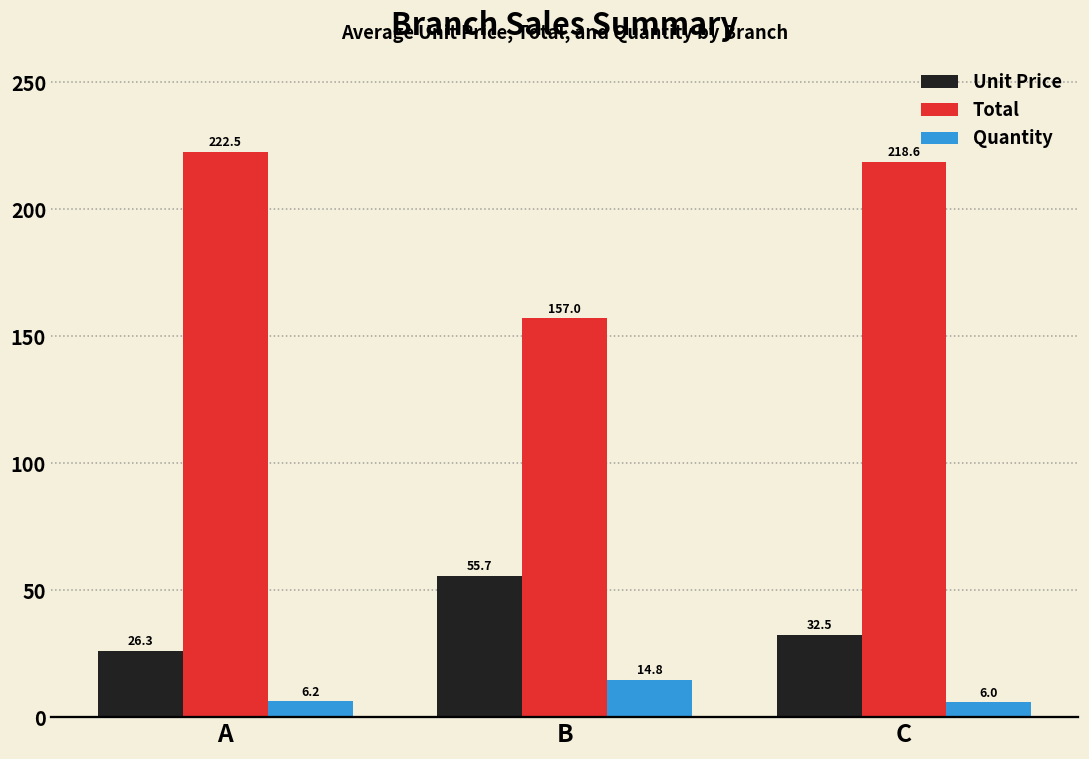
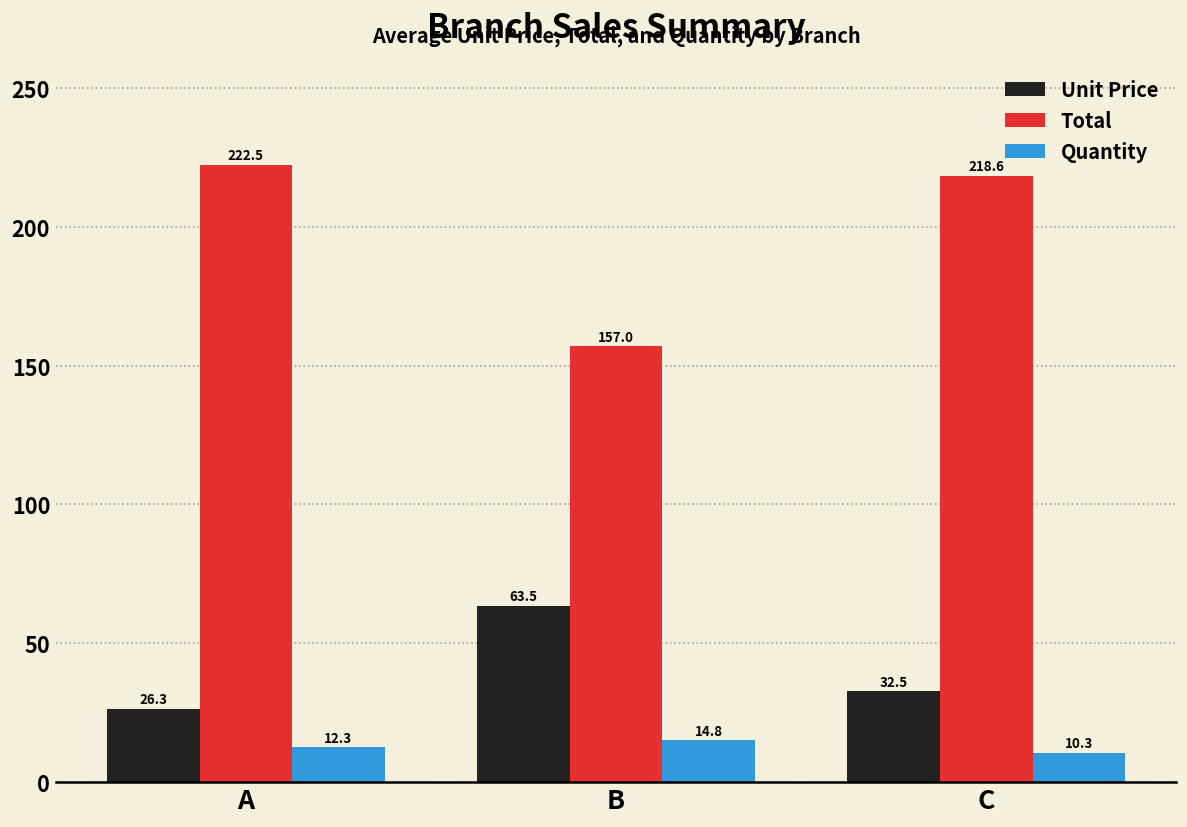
  {
    "Unit Price": {
      "A": 26.3,
-     "B": 55.7,
+     "B": 63.5,
      "C": 32.5
    },
    "Total": {
      "A": 222.5,
      "B": 157.0,
      "C": 218.6
    },
    "Quantity": {
-     "A": 6.2,
+     "A": 12.3,
      "B": 14.8,
-     "C": 6.0
+     "C": 10.3
    }
  }
